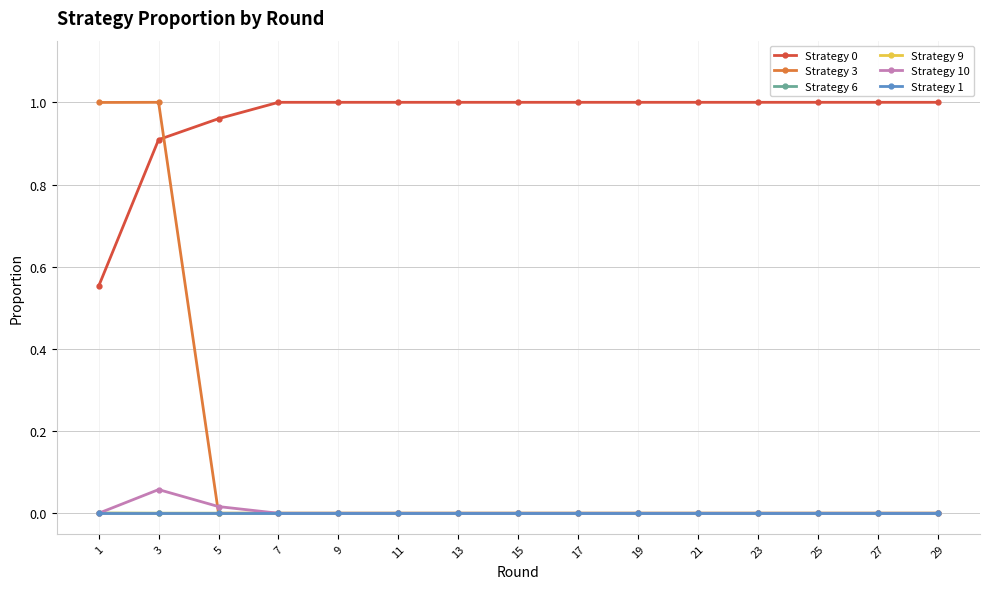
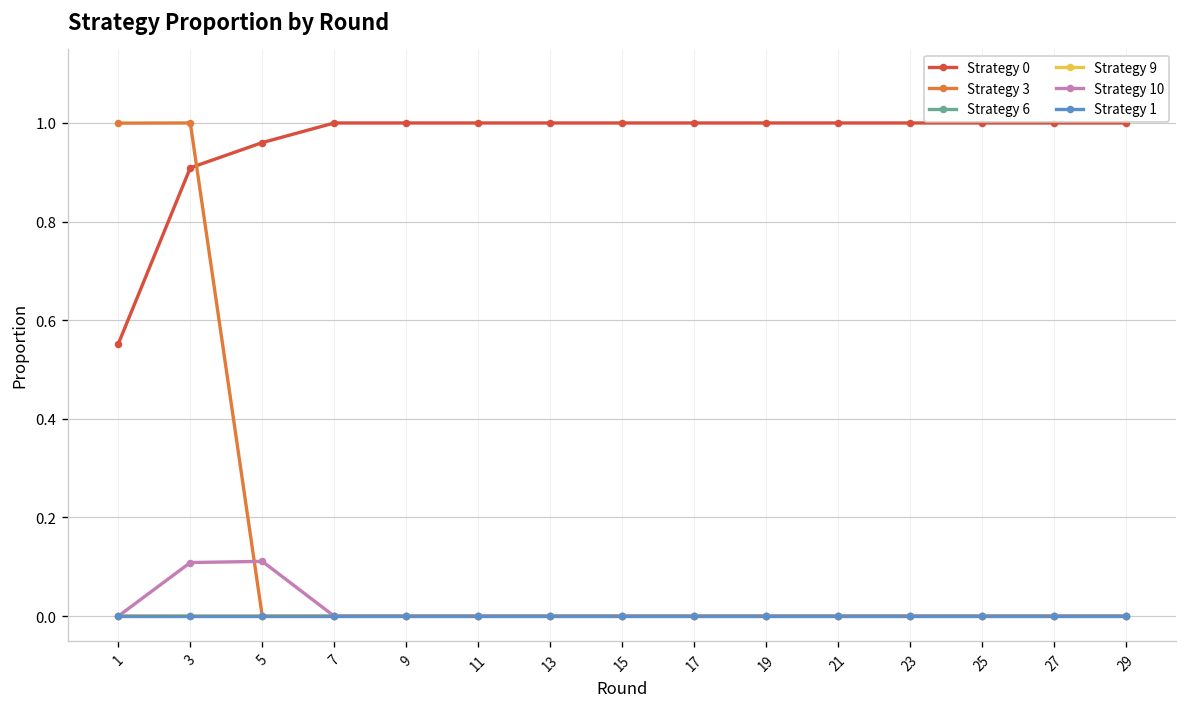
  {
    "Strategy 1": {
      "3": 0.00
    },
    "Strategy 10": {
-     "3": 0.06,
-     "5": 0.02
+     "3": 0.11,
+     "5": 0.11
    }
  }
